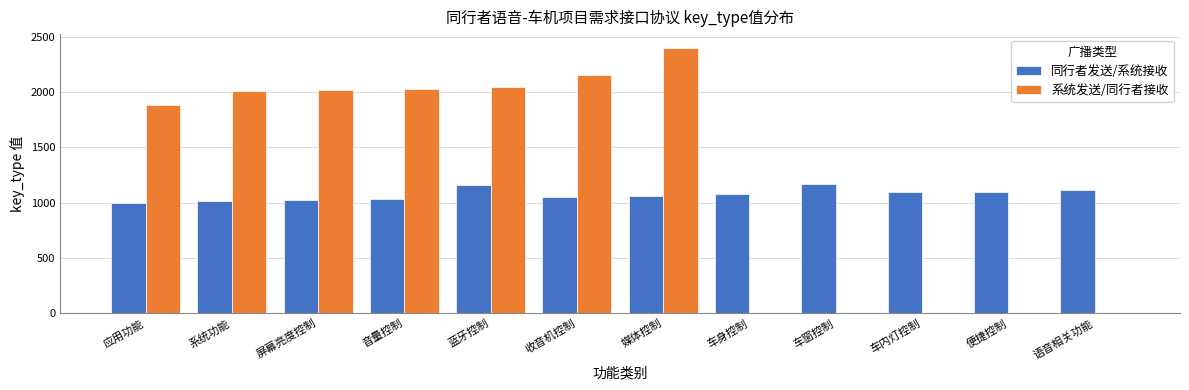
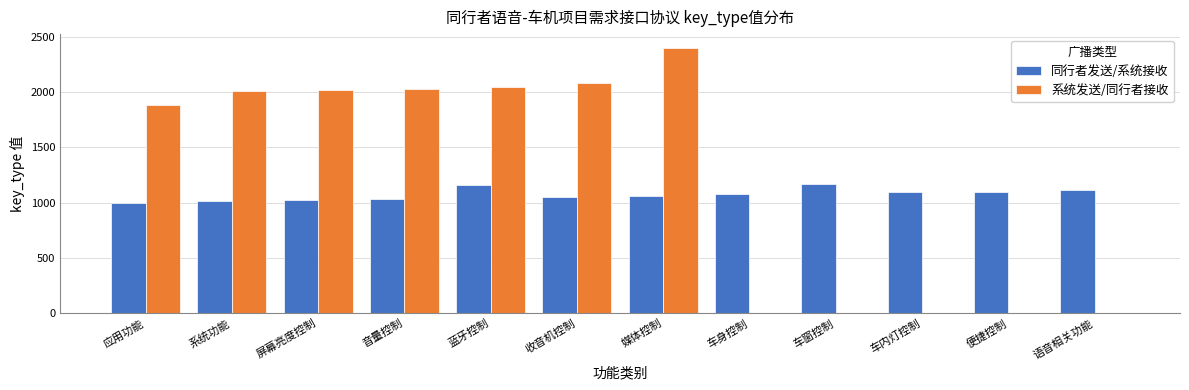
  {
    "同行者发送/系统接收": {
      "应用功能": 1000,
      "系统功能": 1010,
      "屏幕亮度控制": 1020,
      "音量控制": 1030,
      "蓝牙控制": 1160,
      "收音机控制": 1050,
      "媒体控制": 1060,
      "车身控制": 1080,
      "车窗控制": 1170,
      "车内灯控制": 1100,
      "便捷控制": 1100,
      "语音相关功能": 1110
    },
    "系统发送/同行者接收": {
      "应用功能": 1880,
      "系统功能": 2010,
      "屏幕亮度控制": 2020,
      "音量控制": 2030,
      "蓝牙控制": 2040,
-     "收音机控制": 2150,
+     "收音机控制": 2080,
      "媒体控制": 2400,
      "车身控制": 0,
      "车窗控制": 0,
      "车内灯控制": 0,
      "便捷控制": 0,
      "语音相关功能": 0
    }
  }
